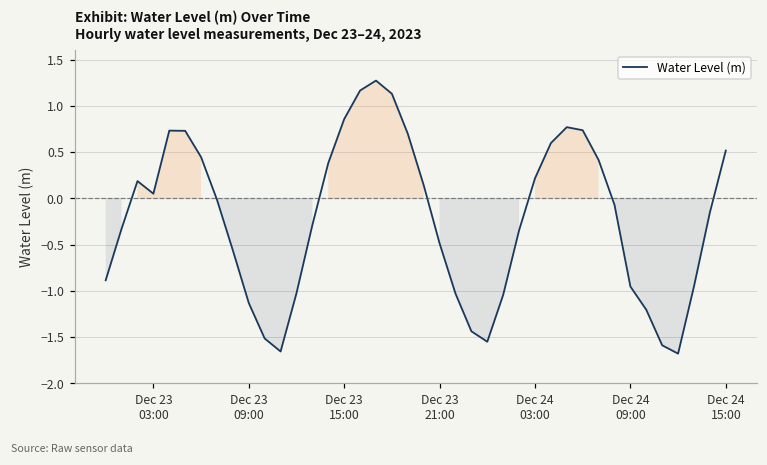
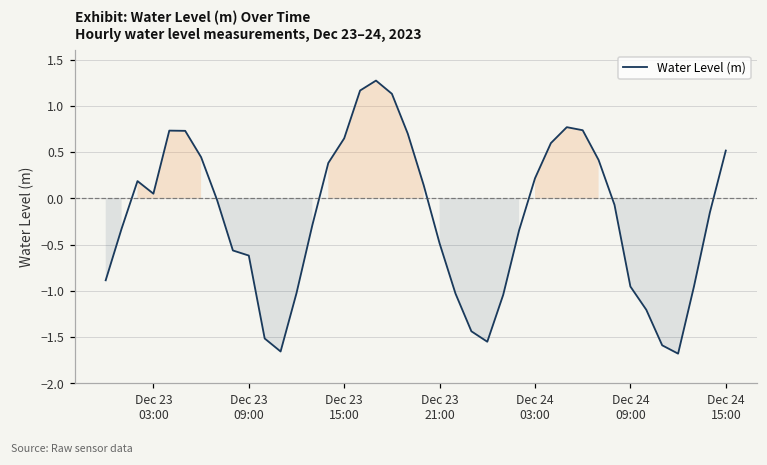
  {
    "Dec 23 03:00": 0.1,
-   "Dec 23 09:00": -1.1,
-   "Dec 23 15:00": 0.9,
+   "Dec 23 09:00": -0.6,
+   "Dec 23 15:00": 0.6,
    "Dec 23 21:00": -0.5,
    "Dec 24 03:00": 0.2,
    "Dec 24 09:00": -1.0,
    "Dec 24 15:00": 0.5
  }
